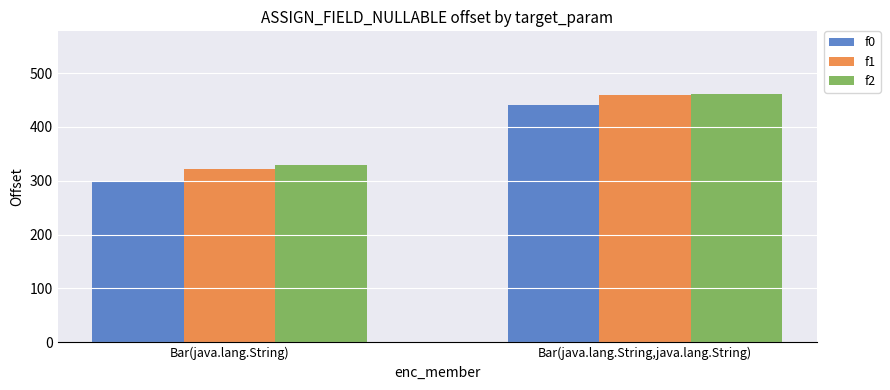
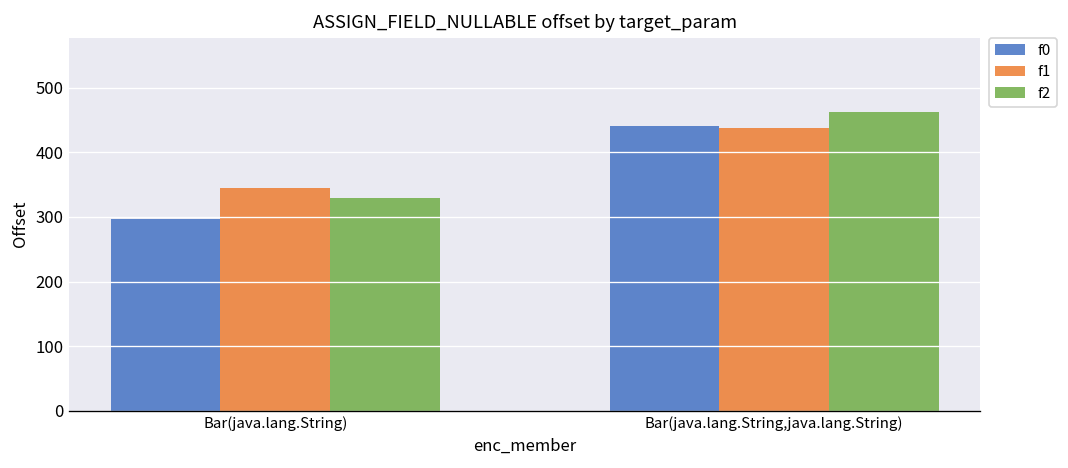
  {
    "f0": {
      "Bar(java.lang.String)": 300,
      "Bar(java.lang.String,java.lang.String)": 440
    },
    "f1": {
-     "Bar(java.lang.String)": 320,
-     "Bar(java.lang.String,java.lang.String)": 460
+     "Bar(java.lang.String)": 350,
+     "Bar(java.lang.String,java.lang.String)": 440
    },
    "f2": {
      "Bar(java.lang.String)": 330,
      "Bar(java.lang.String,java.lang.String)": 460
    }
  }
